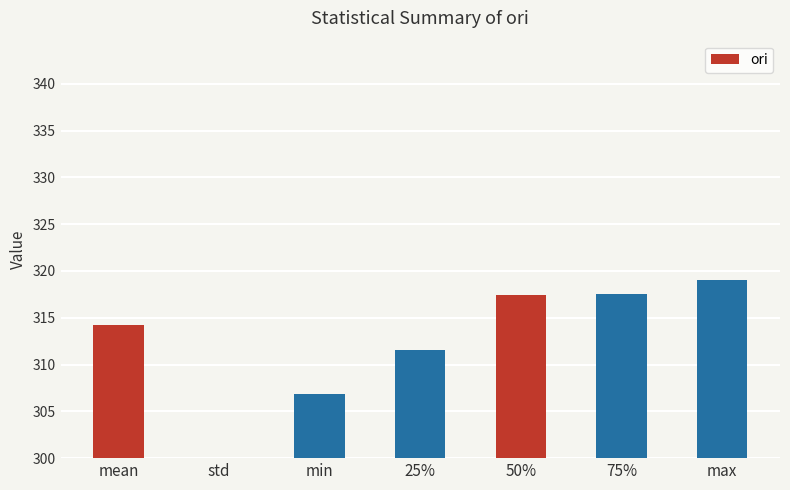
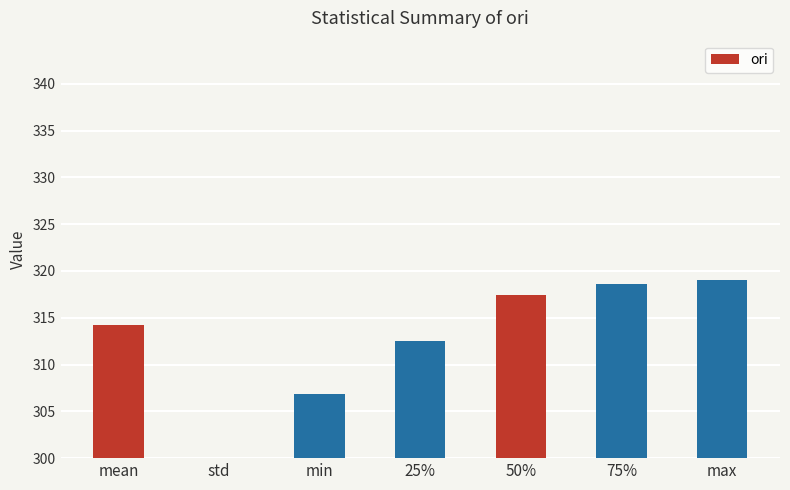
  {
    "mean": 314,
    "min": 307,
-   "25%": 311.5,
+   "25%": 312.5,
    "50%": 317,
-   "75%": 317,
+   "75%": 319,
    "max": 319
  }
